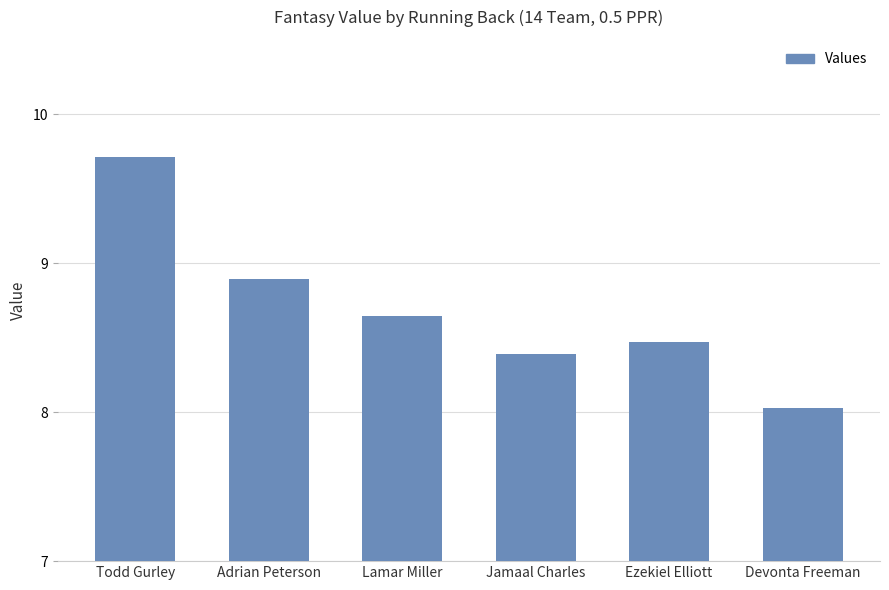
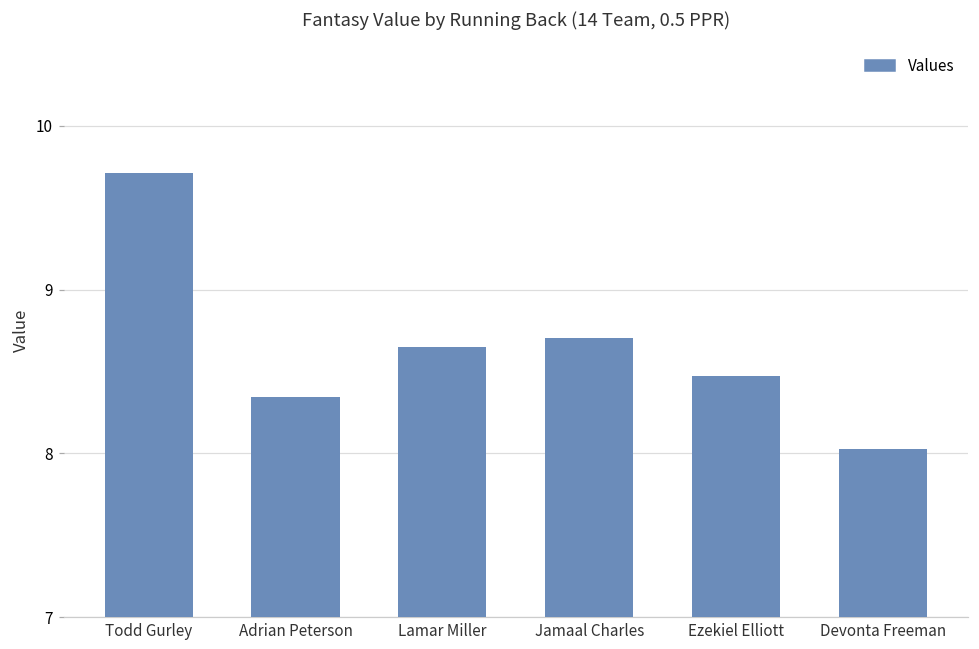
  {
    "Todd Gurley": 9.71,
-   "Adrian Peterson": 8.89,
+   "Adrian Peterson": 8.34,
    "Lamar Miller": 8.65,
-   "Jamaal Charles": 8.39,
+   "Jamaal Charles": 8.70,
    "Ezekiel Elliott": 8.47,
    "Devonta Freeman": 8.02
  }
